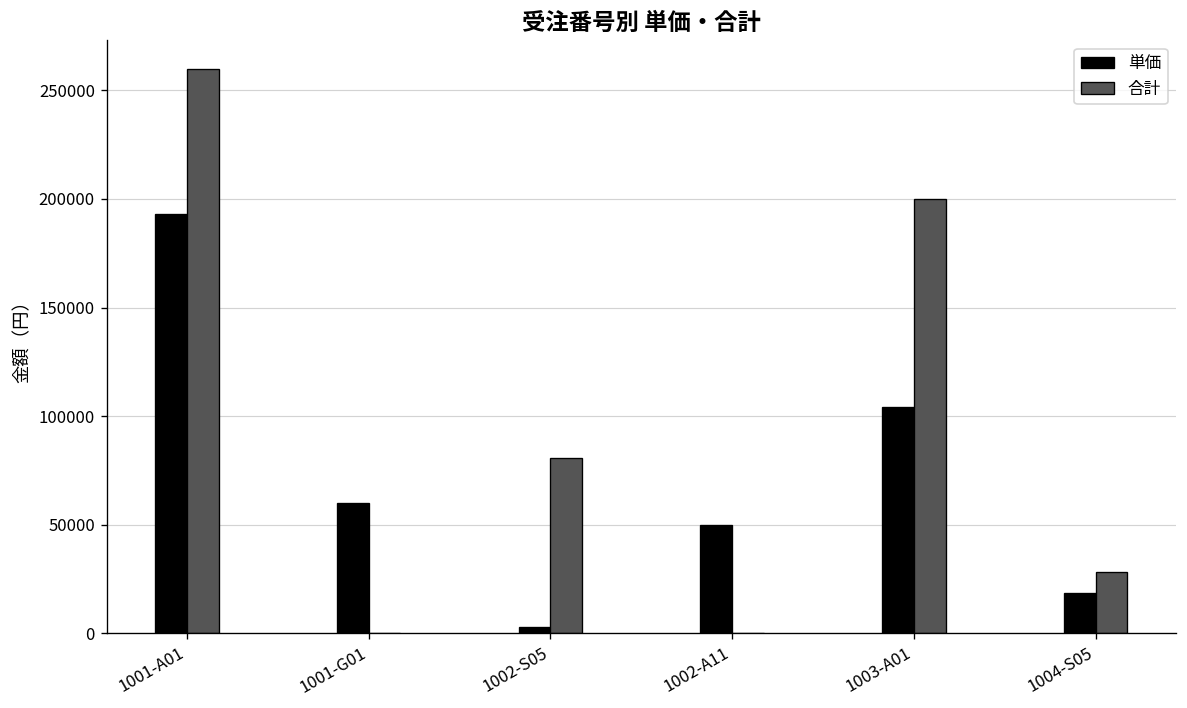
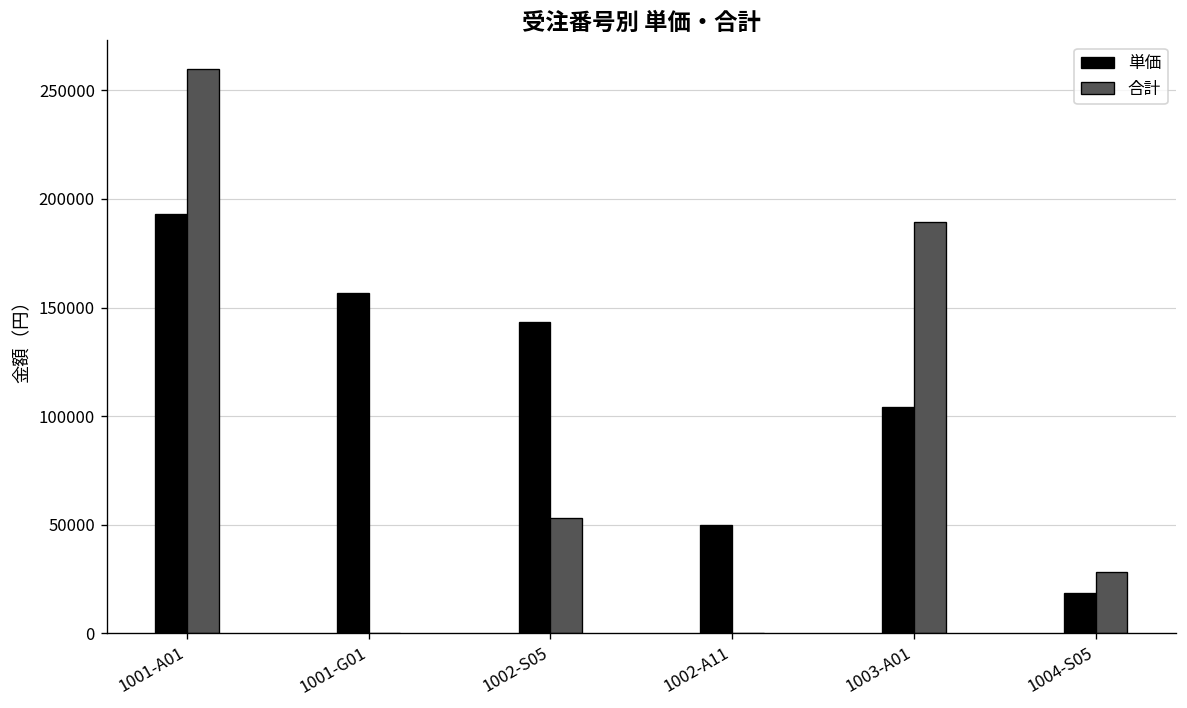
  {
    "単価": {
      "1001-A01": 193000,
-     "1001-G01": 60000,
-     "1002-S05": 3000,
+     "1001-G01": 157000,
+     "1002-S05": 143000,
      "1002-A11": 50000,
      "1003-A01": 104000,
      "1004-S05": 19000
    },
    "合計": {
      "1001-A01": 260000,
      "1001-G01": 0,
-     "1002-S05": 81000,
+     "1002-S05": 53000,
      "1002-A11": 0,
-     "1003-A01": 200000,
+     "1003-A01": 189000,
      "1004-S05": 28000
    }
  }
